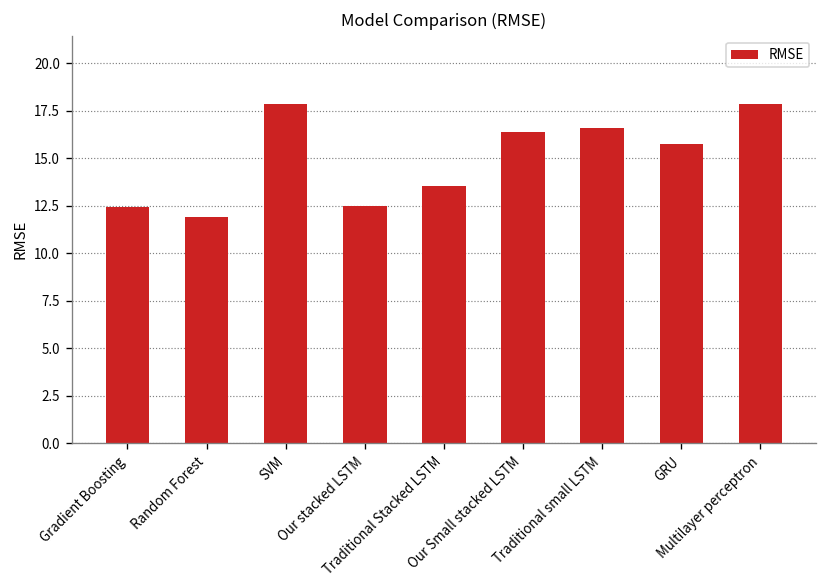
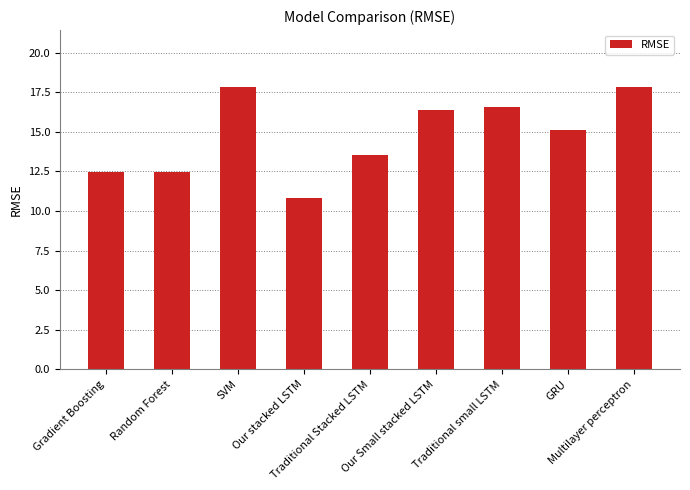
  {
    "Gradient Boosting": 12.5,
-   "Random Forest": 11.9,
+   "Random Forest": 12.5,
    "SVM": 17.9,
-   "Our stacked LSTM": 12.5,
+   "Our stacked LSTM": 10.8,
    "Traditional Stacked LSTM": 13.6,
    "Our Small stacked LSTM": 16.4,
    "Traditional small LSTM": 16.6,
-   "GRU": 15.8,
+   "GRU": 15.1,
    "Multilayer perceptron": 17.9
  }
